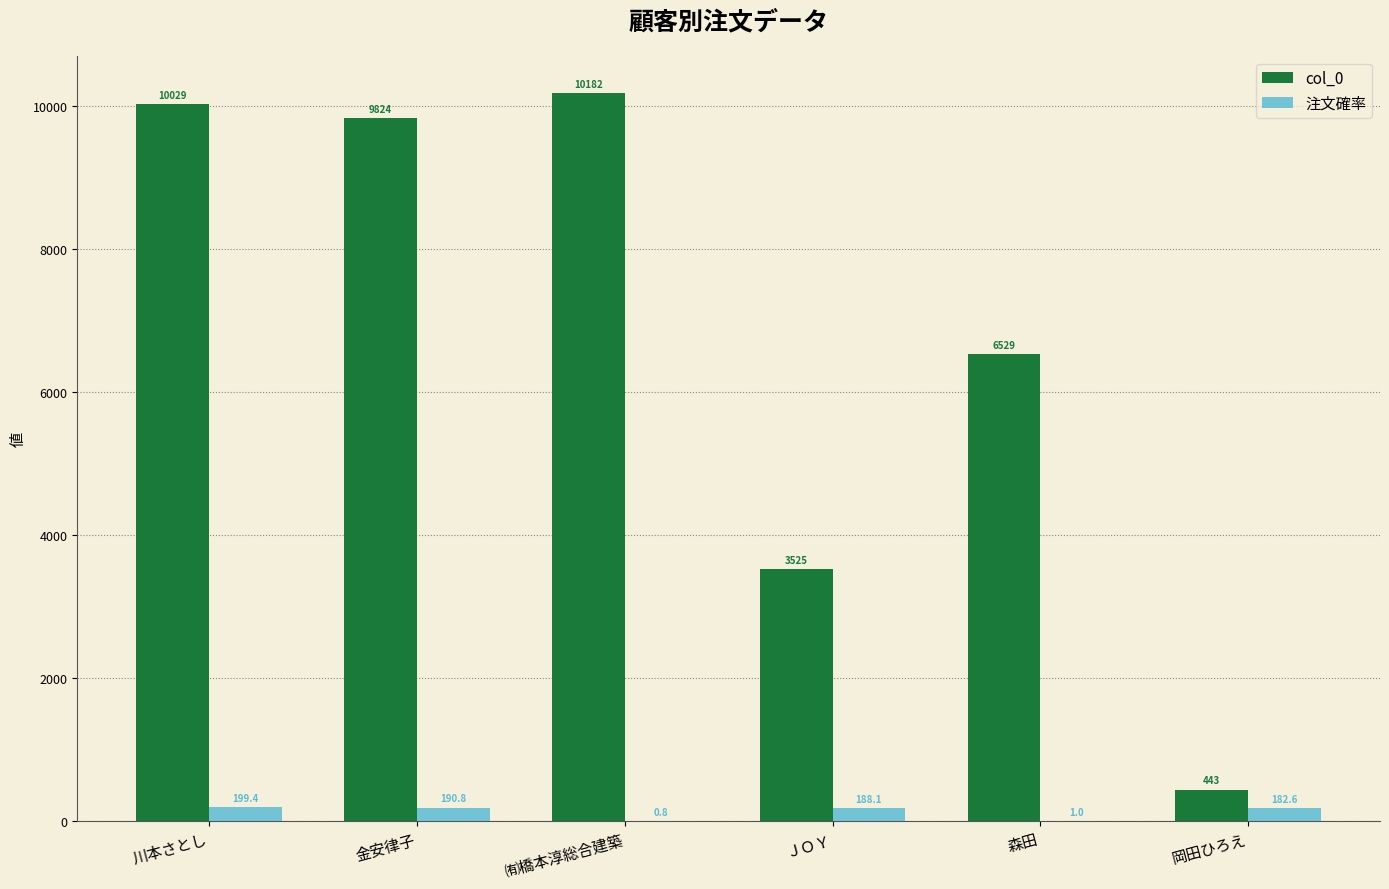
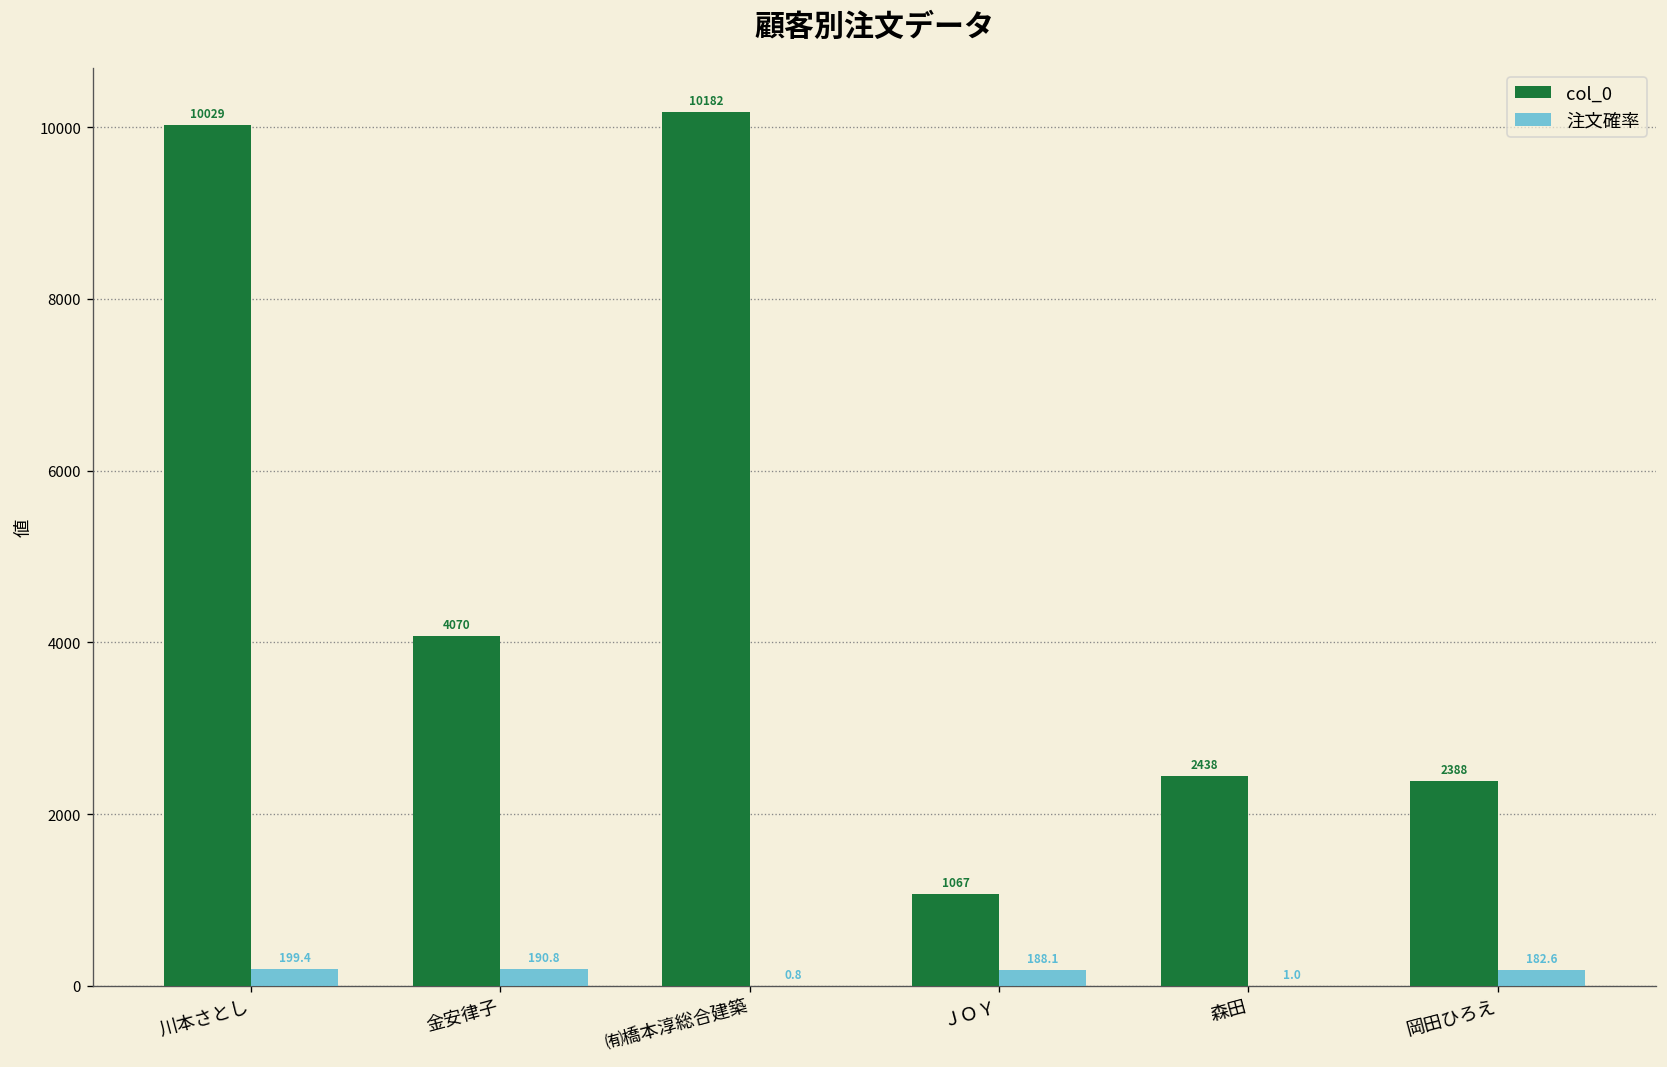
  {
    "col_0": {
      "川本さとし": 10029,
-     "金安律子": 9824,
+     "金安律子": 4070,
      "㈲橋本淳総合建築": 10182,
-     "ＪＯＹ": 3525,
-     "森田": 6529,
-     "岡田ひろえ": 443
+     "ＪＯＹ": 1067,
+     "森田": 2438,
+     "岡田ひろえ": 2388
    },
    "注文確率": {
      "川本さとし": 199.4,
      "金安律子": 190.8,
      "㈲橋本淳総合建築": 0.8,
      "ＪＯＹ": 188.1,
      "森田": 1.0,
      "岡田ひろえ": 182.6
    }
  }
